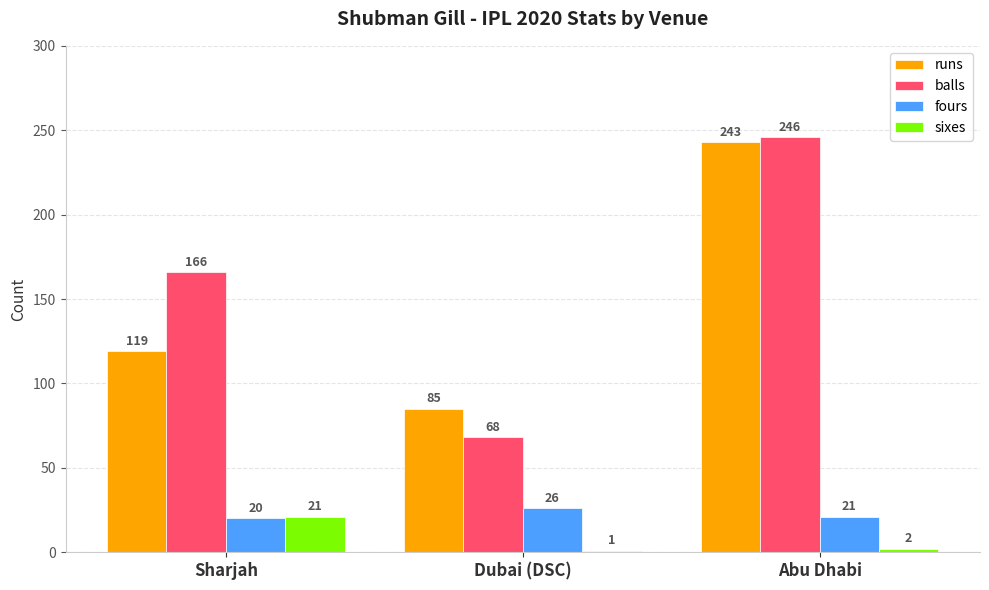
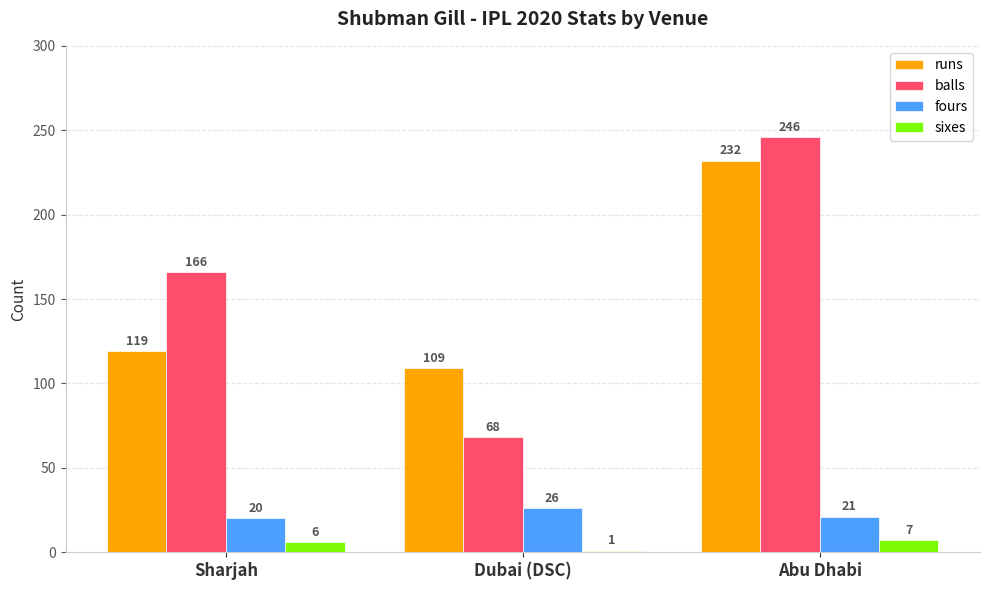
  {
    "runs": {
      "Sharjah": 119,
-     "Dubai (DSC)": 85,
-     "Abu Dhabi": 243
+     "Dubai (DSC)": 109,
+     "Abu Dhabi": 232
    },
    "balls": {
      "Sharjah": 166,
      "Dubai (DSC)": 68,
      "Abu Dhabi": 246
    },
    "fours": {
      "Sharjah": 20,
      "Dubai (DSC)": 26,
      "Abu Dhabi": 21
    },
    "sixes": {
-     "Sharjah": 21,
+     "Sharjah": 6,
      "Dubai (DSC)": 1,
-     "Abu Dhabi": 2
+     "Abu Dhabi": 7
    }
  }
